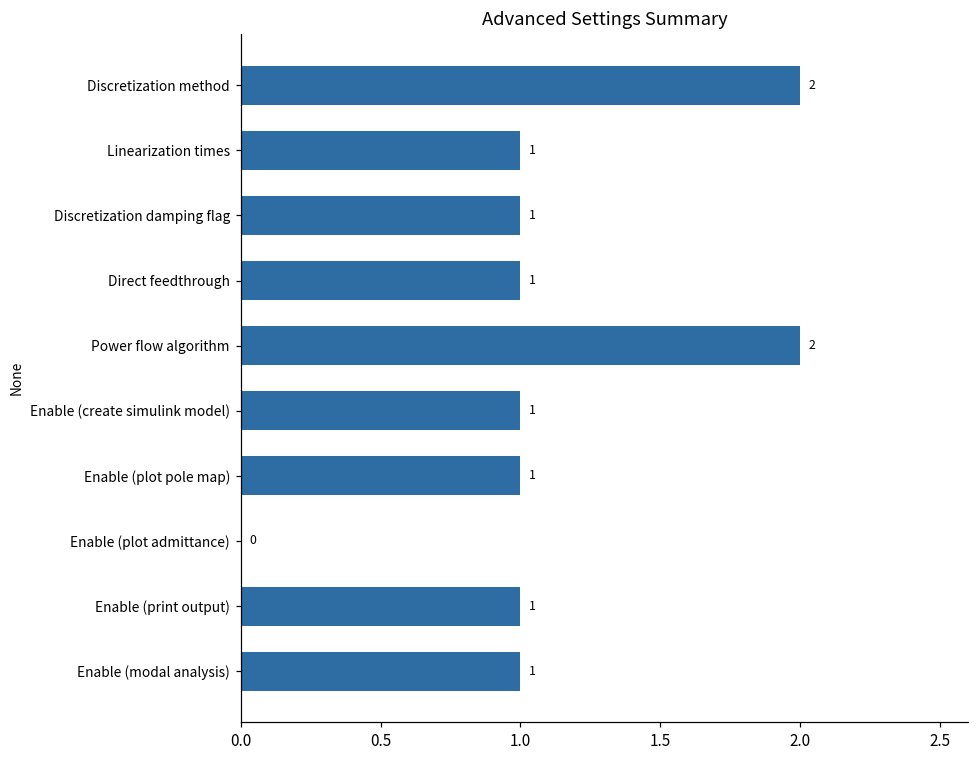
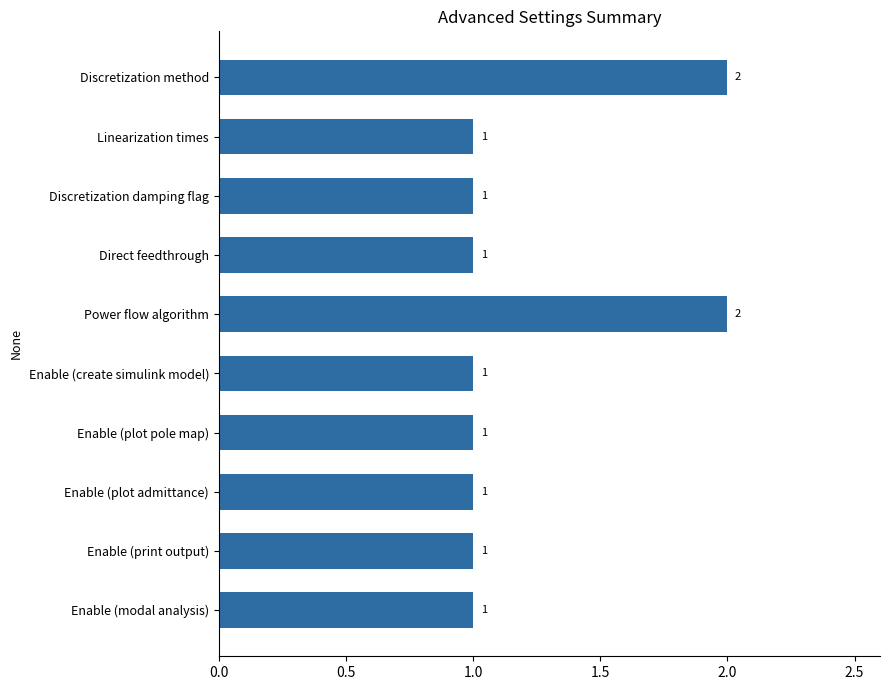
  {
    "Discretization method": 2,
    "Linearization times": 1,
    "Discretization damping flag": 1,
    "Direct feedthrough": 1,
    "Power flow algorithm": 2,
    "Enable (create simulink model)": 1,
    "Enable (plot pole map)": 1,
-   "Enable (plot admittance)": 0,
+   "Enable (plot admittance)": 1,
    "Enable (print output)": 1,
    "Enable (modal analysis)": 1
  }
